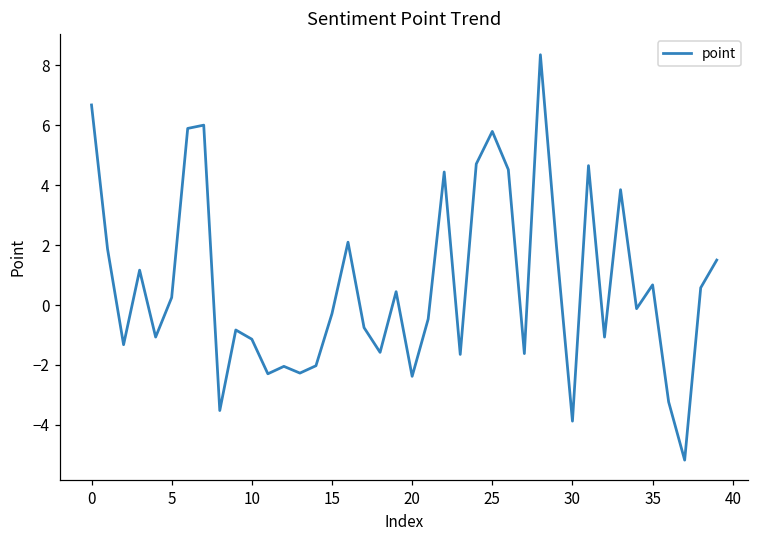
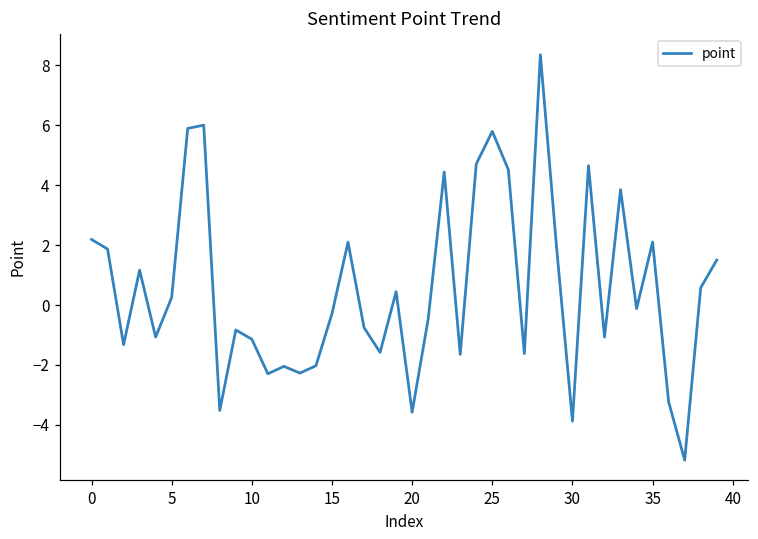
  {
-   "0": 6.7,
+   "0": 2.2,
    "5": 0.3,
    "10": -1.1,
    "15": -0.3,
-   "20": -2.4,
+   "20": -3.6,
    "25": 5.8,
    "30": -3.9,
-   "35": 0.7
+   "35": 2.1
  }
